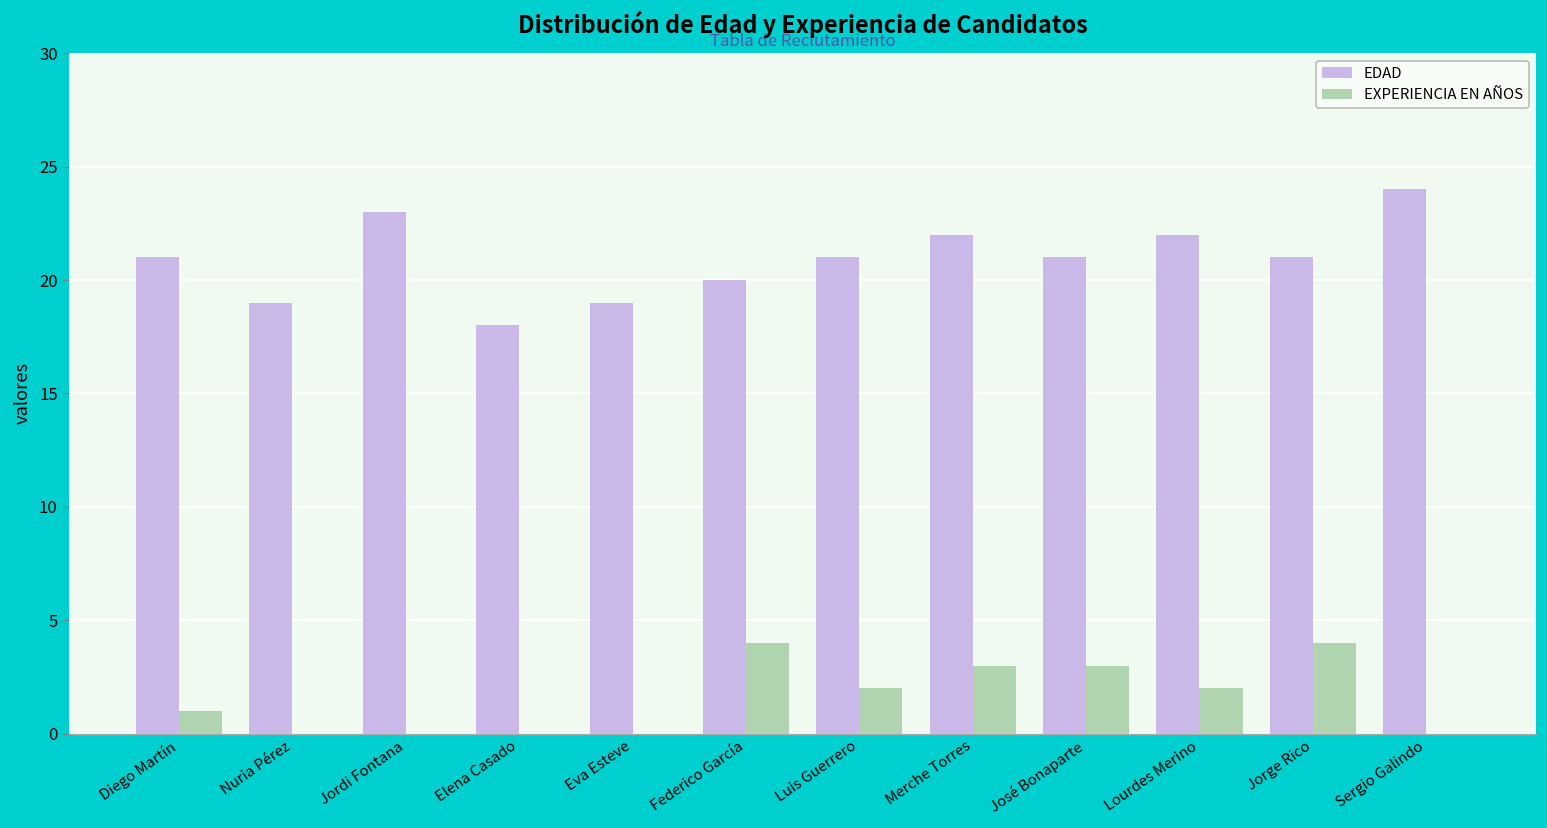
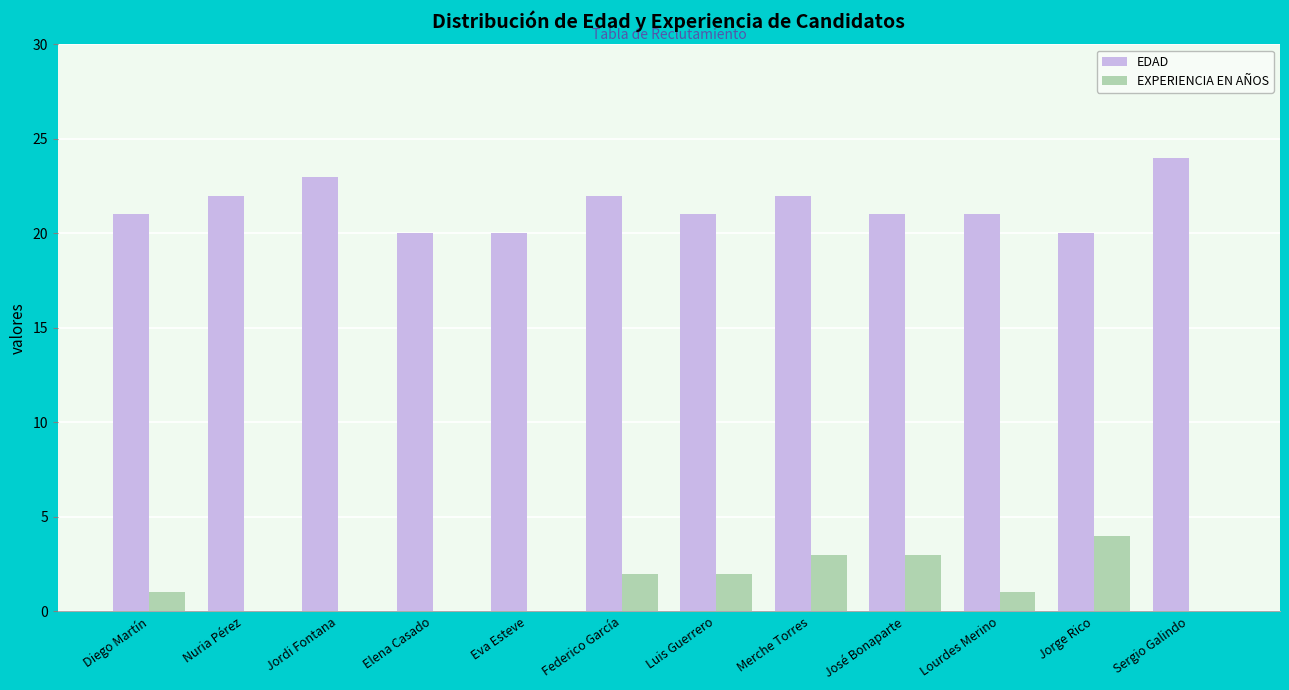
  {
    "EDAD": {
      "Diego Martín": 21,
-     "Nuria Pérez": 19,
+     "Nuria Pérez": 22,
      "Jordi Fontana": 23,
-     "Elena Casado": 18,
-     "Eva Esteve": 19,
-     "Federico García": 20,
+     "Elena Casado": 20,
+     "Eva Esteve": 20,
+     "Federico García": 22,
      "Luis Guerrero": 21,
      "Merche Torres": 22,
      "José Bonaparte": 21,
-     "Lourdes Merino": 22,
-     "Jorge Rico": 21,
+     "Lourdes Merino": 21,
+     "Jorge Rico": 20,
      "Sergio Galindo": 24
    },
    "EXPERIENCIA EN AÑOS": {
      "Diego Martín": 1,
      "Nuria Pérez": 0,
      "Jordi Fontana": 0,
      "Elena Casado": 0,
      "Eva Esteve": 0,
-     "Federico García": 4,
+     "Federico García": 2,
      "Luis Guerrero": 2,
      "Merche Torres": 3,
      "José Bonaparte": 3,
-     "Lourdes Merino": 2,
+     "Lourdes Merino": 1,
      "Jorge Rico": 4,
      "Sergio Galindo": 0
    }
  }
